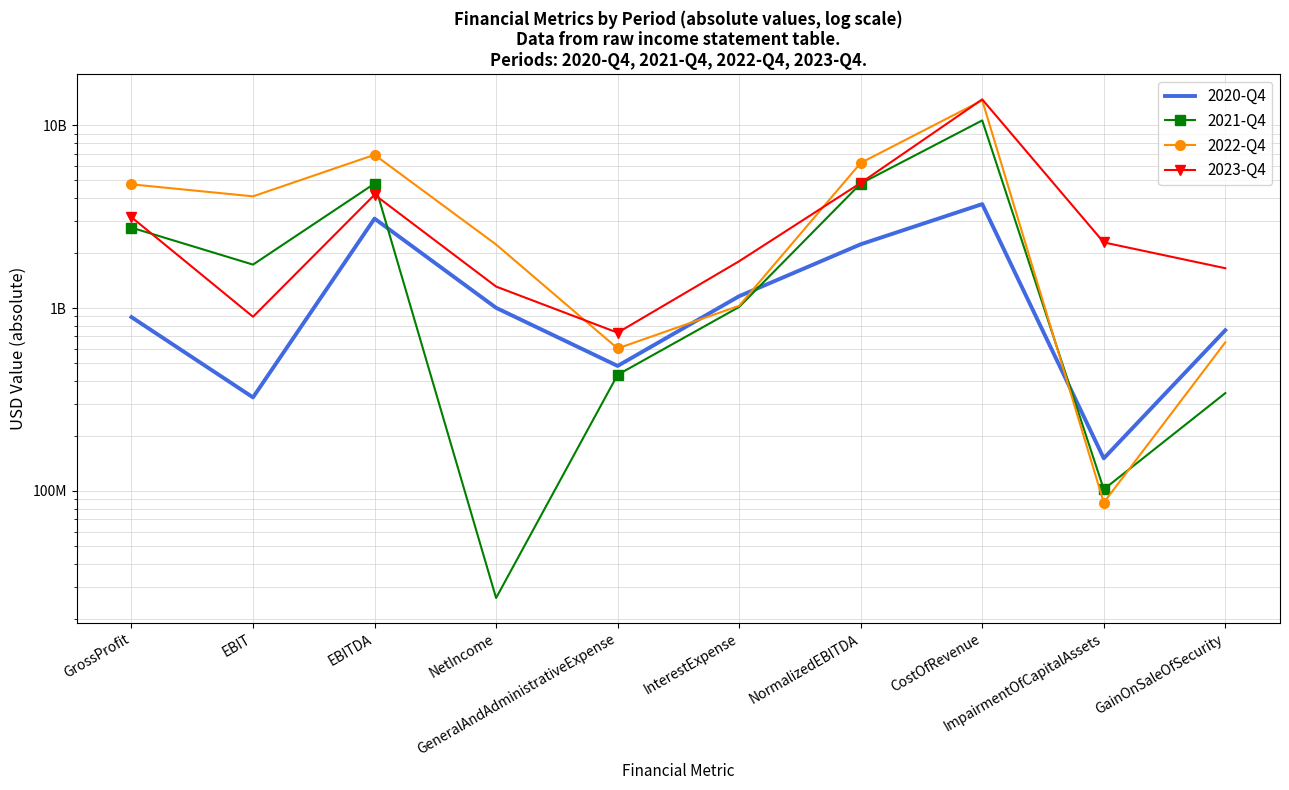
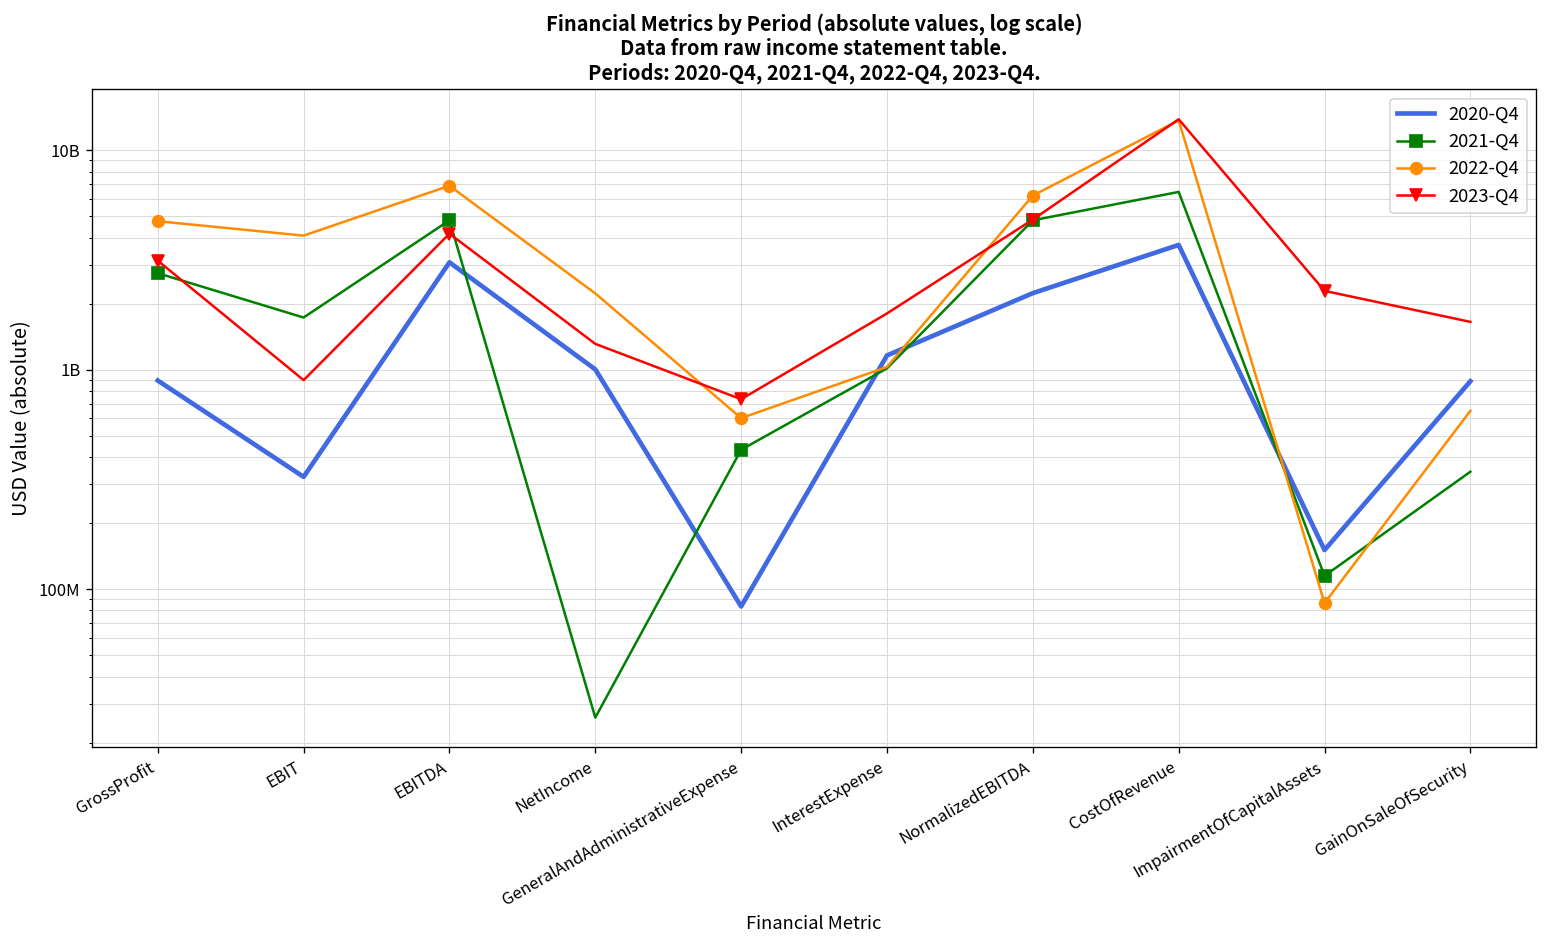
  {
    "2020-Q4": {
      "GrossProfit": 900000000,
      "EBIT": 330000000,
      "EBITDA": 3100000000,
      "NetIncome": 1000000000,
-     "GeneralAndAdministrativeExpense": 480000000,
+     "GeneralAndAdministrativeExpense": 80000000,
      "InterestExpense": 1200000000,
      "NormalizedEBITDA": 2200000000,
      "CostOfRevenue": 3700000000,
      "ImpairmentOfCapitalAssets": 150000000,
-     "GainOnSaleOfSecurity": 760000000
+     "GainOnSaleOfSecurity": 900000000
    },
    "2021-Q4": {
      "GrossProfit": 2800000000,
      "EBIT": 1700000000,
      "EBITDA": 4800000000,
      "NetIncome": 26000000,
      "GeneralAndAdministrativeExpense": 430000000,
-     "CostOfRevenue": 11000000000,
-     "ImpairmentOfCapitalAssets": 100000000,
+     "CostOfRevenue": 6500000000,
+     "ImpairmentOfCapitalAssets": 120000000,
      "GainOnSaleOfSecurity": 340000000
    },
    "2022-Q4": {
      "GrossProfit": 4800000000,
      "EBIT": 4100000000,
      "EBITDA": 6900000000,
      "NetIncome": 2200000000,
      "GeneralAndAdministrativeExpense": 600000000,
      "NormalizedEBITDA": 6200000000,
      "ImpairmentOfCapitalAssets": 90000000,
      "GainOnSaleOfSecurity": 650000000
    },
    "2023-Q4": {
      "GrossProfit": 3100000000,
      "EBIT": 900000000,
      "EBITDA": 4200000000,
      "NetIncome": 1300000000,
      "GeneralAndAdministrativeExpense": 730000000,
      "InterestExpense": 1800000000,
      "ImpairmentOfCapitalAssets": 2300000000,
      "GainOnSaleOfSecurity": 1700000000
    }
  }
